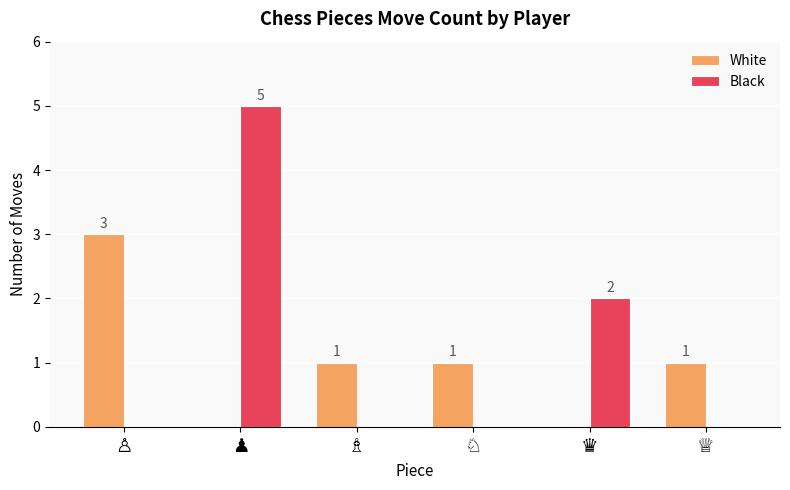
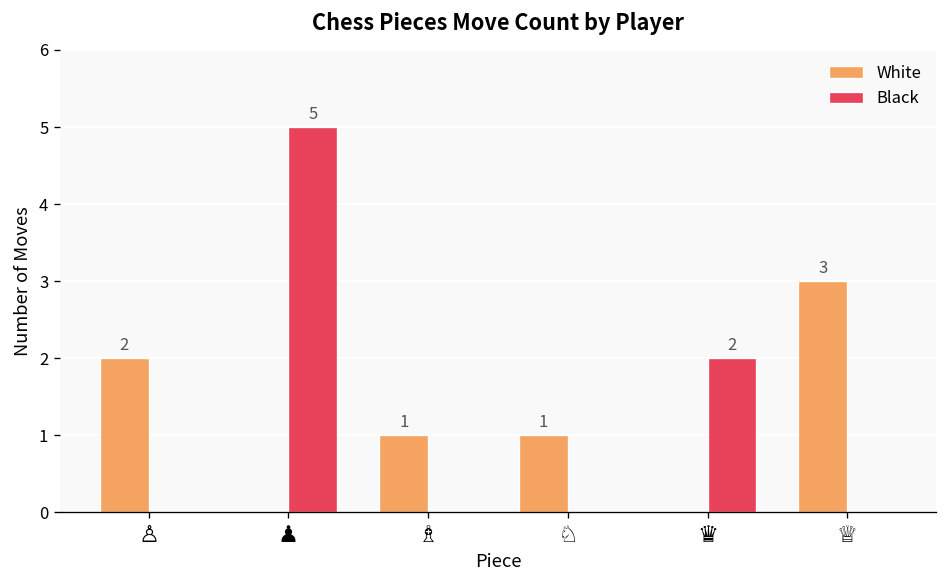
  {
    "White": {
-     "♙": 3,
+     "♙": 2,
      "♗": 1,
      "♘": 1,
-     "♕": 1
+     "♕": 3
    },
    "Black": {
      "♟": 5,
      "♛": 2
    }
  }
